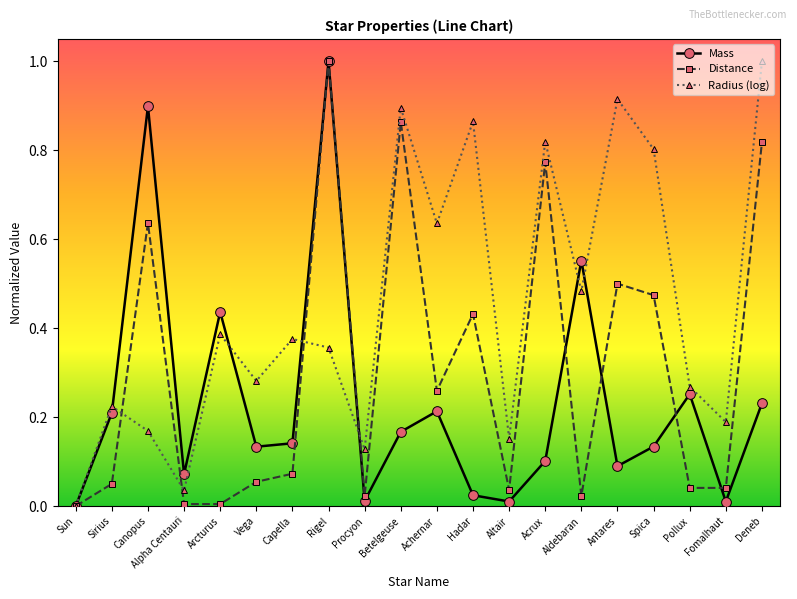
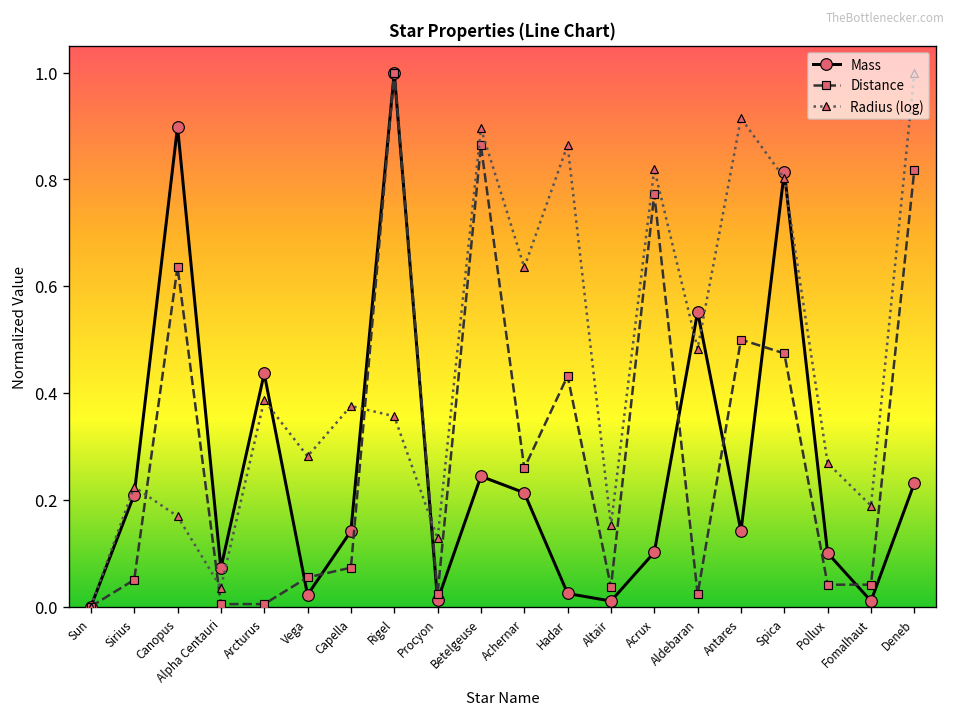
  {
    "Mass": {
      "Sirius": 0.21,
      "Canopus": 0.90,
      "Alpha Centauri": 0.07,
      "Arcturus": 0.44,
-     "Vega": 0.13,
+     "Vega": 0.02,
      "Capella": 0.14,
      "Procyon": 0.01,
-     "Betelgeuse": 0.17,
+     "Betelgeuse": 0.24,
      "Achernar": 0.21,
      "Hadar": 0.02,
      "Altair": 0.01,
      "Acrux": 0.10,
      "Aldebaran": 0.55,
-     "Antares": 0.09,
-     "Spica": 0.13,
-     "Pollux": 0.25,
+     "Antares": 0.14,
+     "Spica": 0.81,
+     "Pollux": 0.10,
      "Fomalhaut": 0.01,
      "Deneb": 0.23
    }
  }
